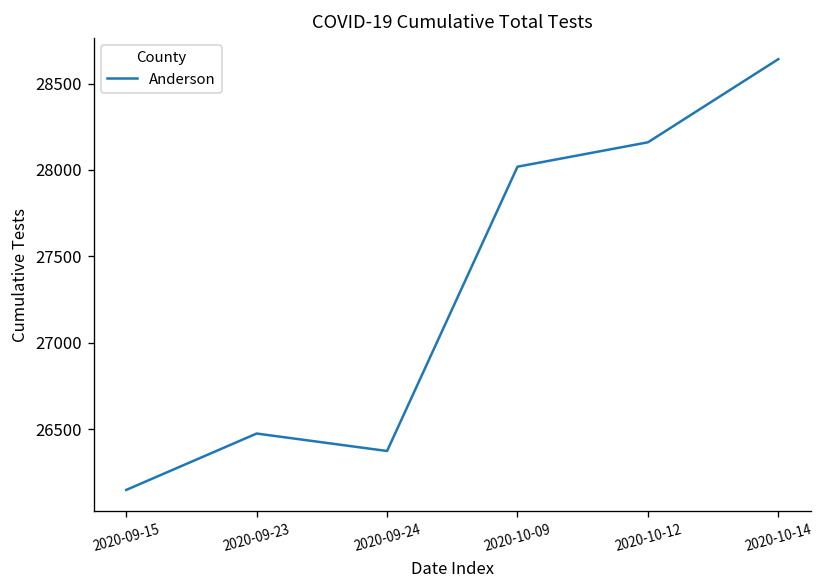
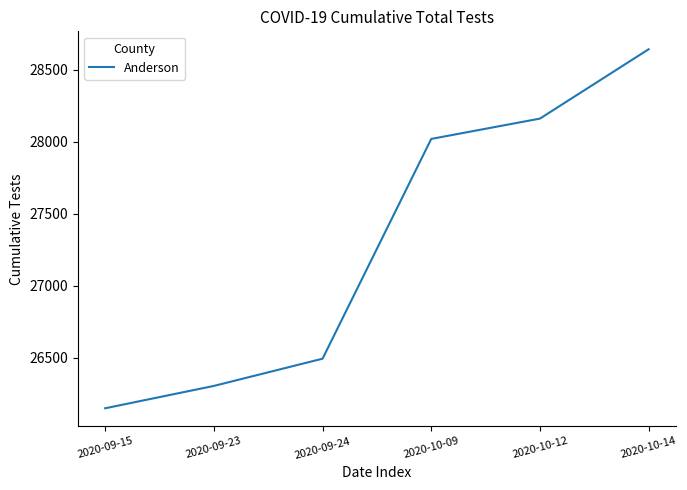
  {
    "2020-09-15": 26150,
-   "2020-09-23": 26480,
-   "2020-09-24": 26380,
+   "2020-09-23": 26310,
+   "2020-09-24": 26490,
    "2020-10-09": 28020,
    "2020-10-12": 28160,
    "2020-10-14": 28640
  }
